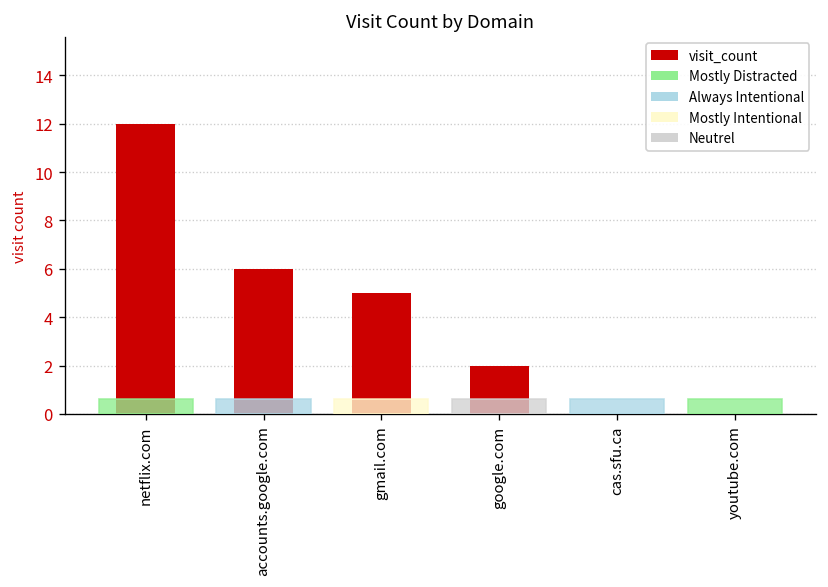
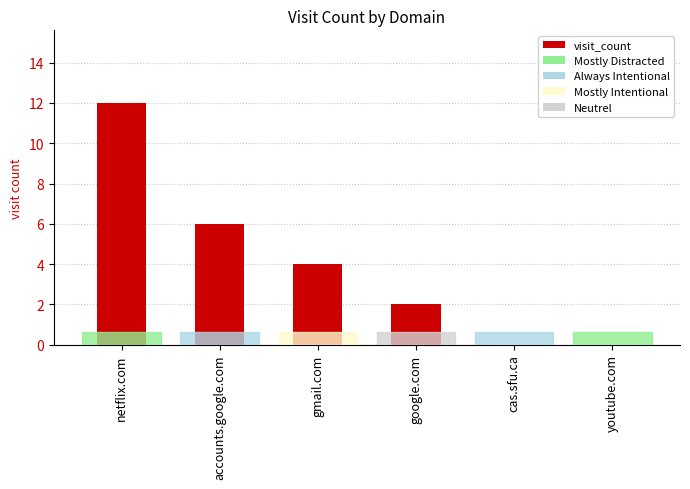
  {
    "netflix.com": 12,
    "accounts.google.com": 6,
-   "gmail.com": 5,
+   "gmail.com": 4,
    "google.com": 2
  }
